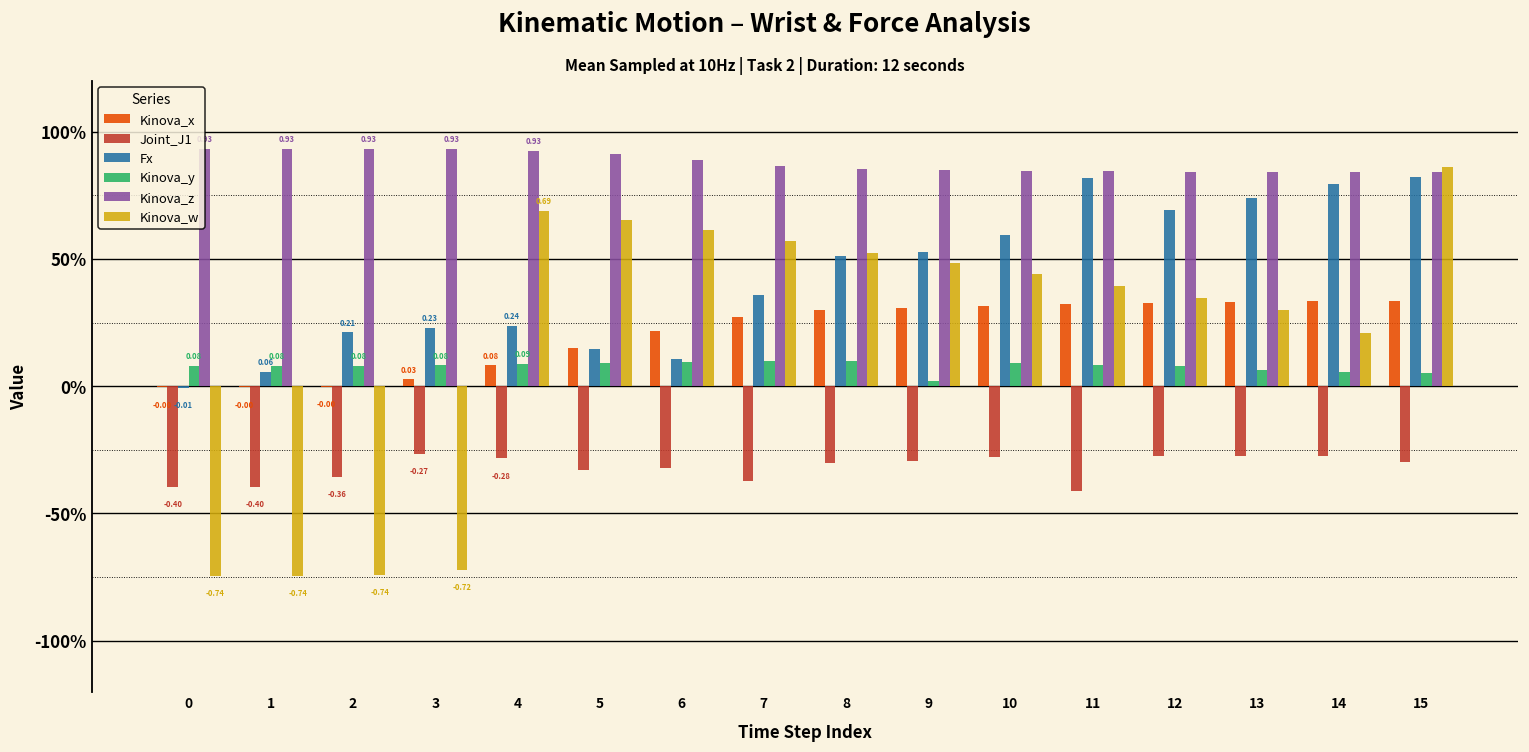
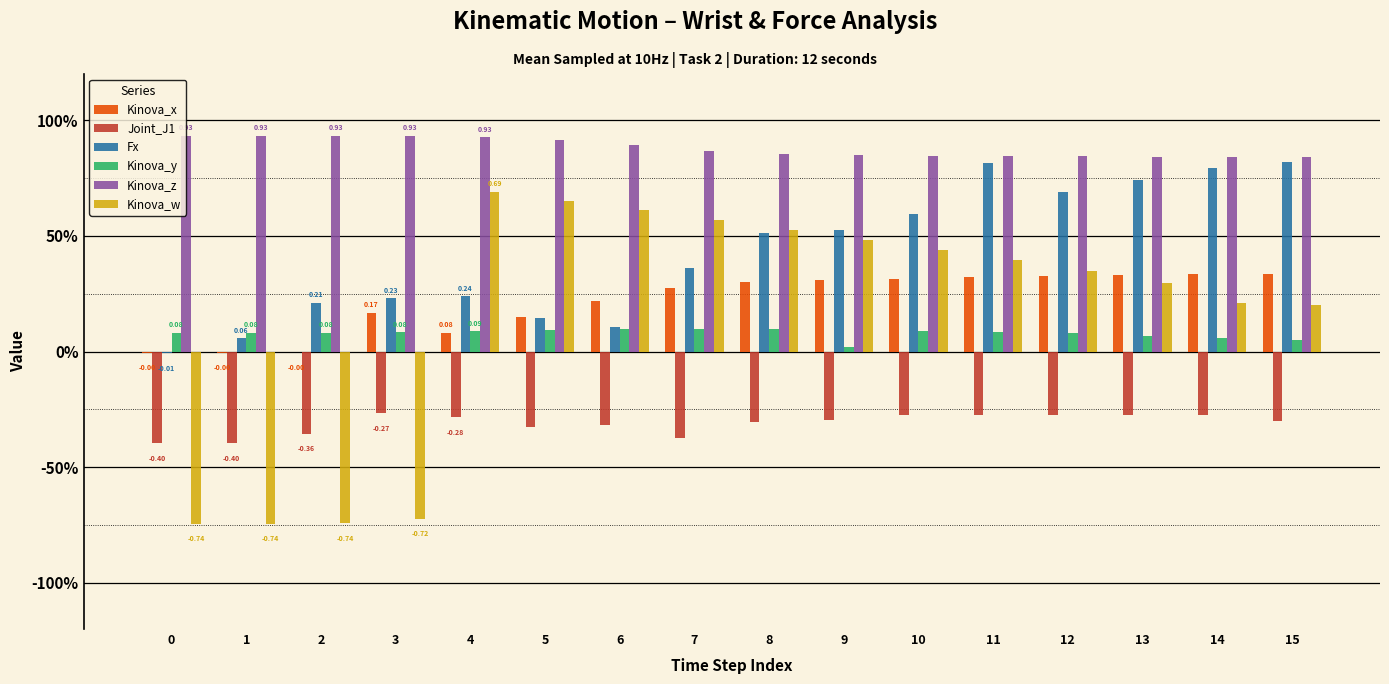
  {
    "Kinova_x": {
      "0": "-0.00",
      "1": "-0.00",
      "2": "-0.00",
-     "3": "0.03",
+     "3": "0.17",
      "4": "0.08"
    },
    "Joint_J1": {
      "5": "-33%",
      "6": "-32%",
      "7": "-37%",
      "8": "-30%",
      "9": "-29%",
      "10": "-28%",
-     "11": "-41%",
+     "11": "-27%",
      "12": "-28%",
      "13": "-28%",
      "14": "-27%",
      "15": "-30%"
    },
    "Fx": {
      "0": "-0.01",
      "1": "0.06",
      "2": "0.21",
      "3": "0.23",
      "4": "0.24"
    },
    "Kinova_y": {
      "0": "0.08",
      "1": "0.08",
      "2": "0.08",
      "3": "0.08",
      "4": "0.09"
    },
    "Kinova_z": {
      "1": "0.93",
      "2": "0.93",
      "3": "0.93",
      "4": "0.93"
    },
    "Kinova_w": {
      "5": "65%",
      "6": "61%",
      "7": "57%",
      "8": "53%",
      "9": "48%",
      "10": "44%",
      "11": "40%",
      "12": "35%",
      "13": "30%",
      "14": "21%",
-     "15": "86%"
+     "15": "20%"
    }
  }
